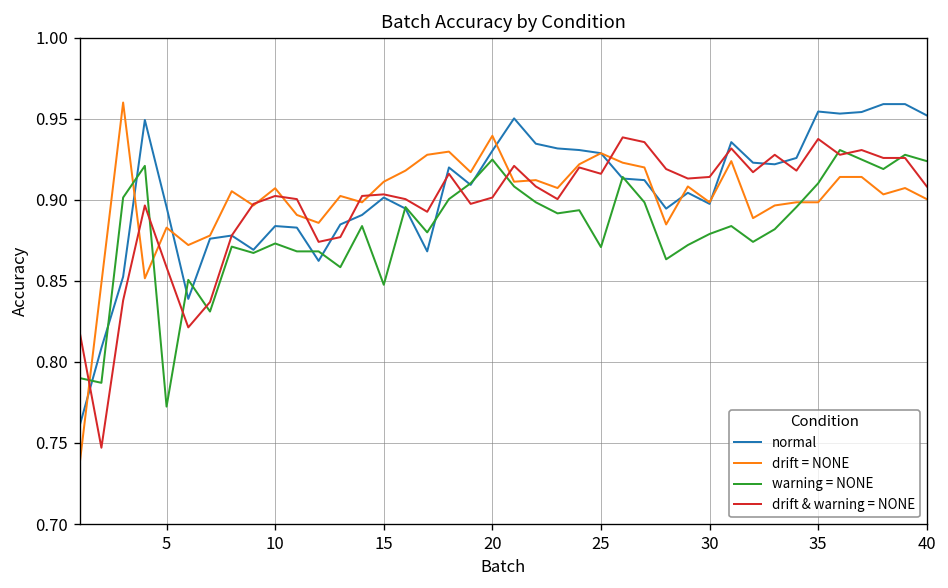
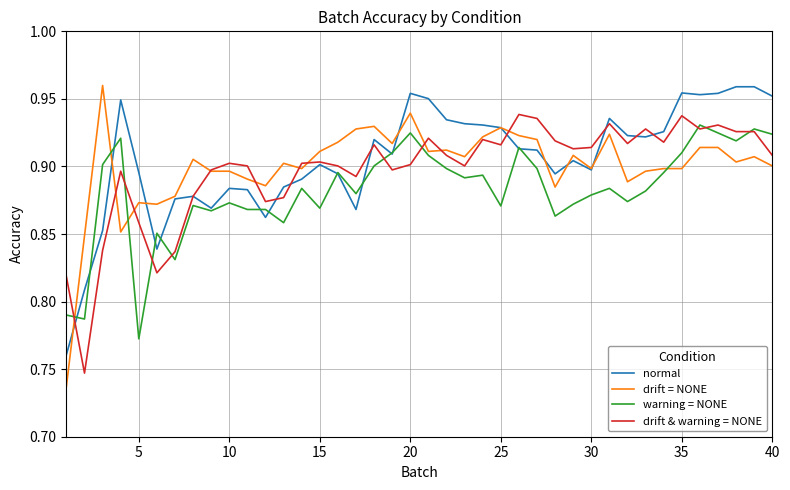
  {
    "normal": {
      "5": 0.896,
      "10": 0.884,
      "15": 0.901,
-     "20": 0.930,
+     "20": 0.954,
      "35": 0.954,
      "40": 0.952
    },
    "drift = NONE": {
-     "5": 0.883,
-     "10": 0.907,
+     "5": 0.873,
+     "10": 0.896,
      "15": 0.911,
      "20": 0.939,
      "35": 0.898,
      "40": 0.900
    },
    "warning = NONE": {
      "5": 0.772,
      "10": 0.873,
-     "15": 0.848,
+     "15": 0.869,
      "20": 0.925,
      "25": 0.871,
      "30": 0.879,
      "35": 0.910,
      "40": 0.924
    },
    "drift & warning = NONE": {
      "5": 0.858,
      "10": 0.902,
      "15": 0.903,
      "20": 0.901,
      "25": 0.916,
      "30": 0.914,
      "35": 0.938,
      "40": 0.908
    }
  }
